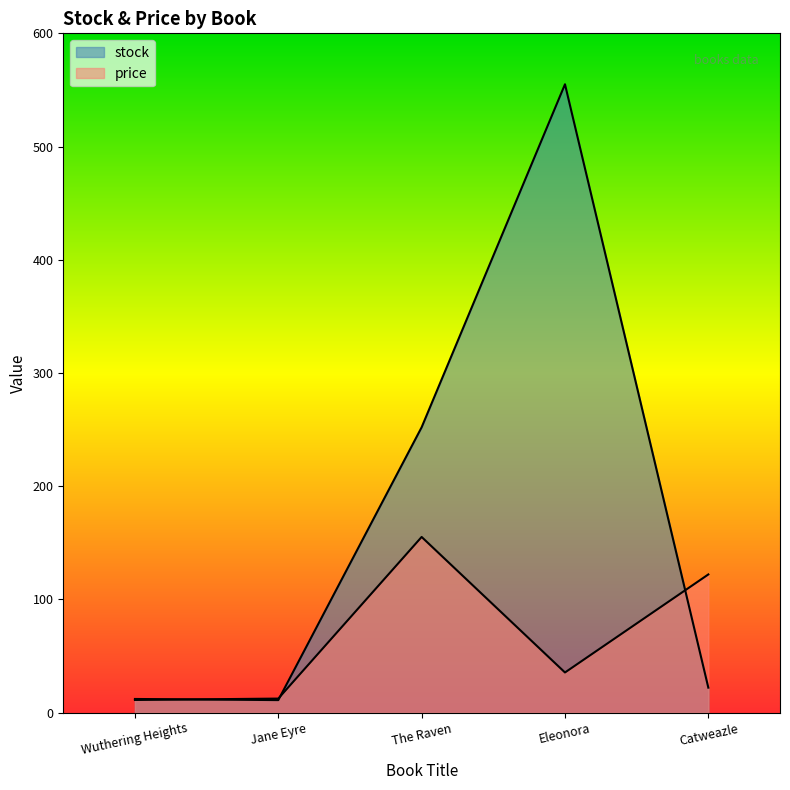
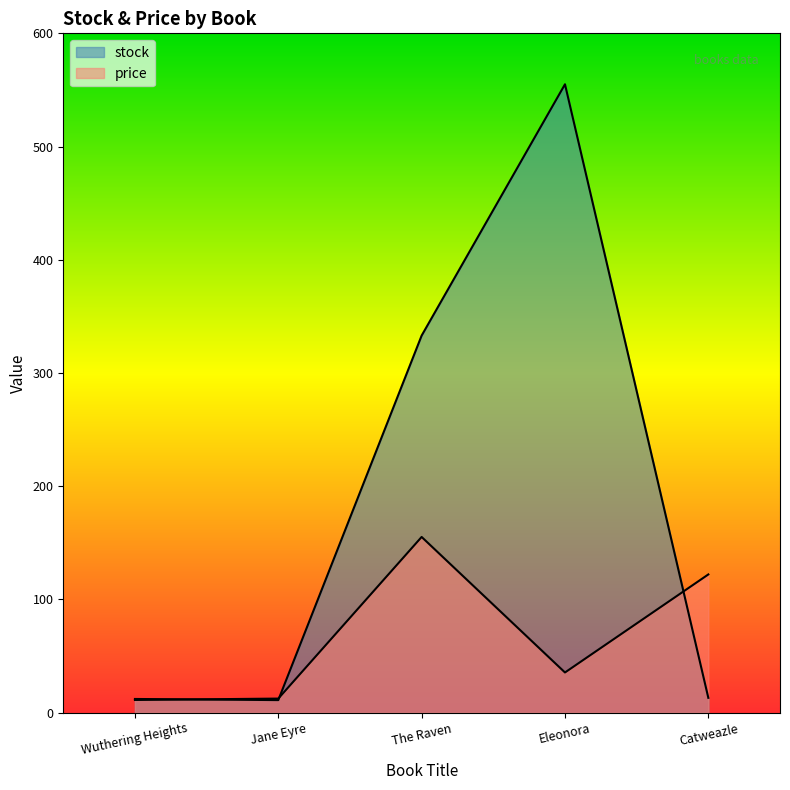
  {
    "stock": {
-     "The Raven": 252,
+     "The Raven": 333,
      "Eleonora": 555,
-     "Catweazle": 22
+     "Catweazle": 13
    },
    "price": {
      "The Raven": 155,
      "Eleonora": 35,
      "Catweazle": 122
    }
  }
